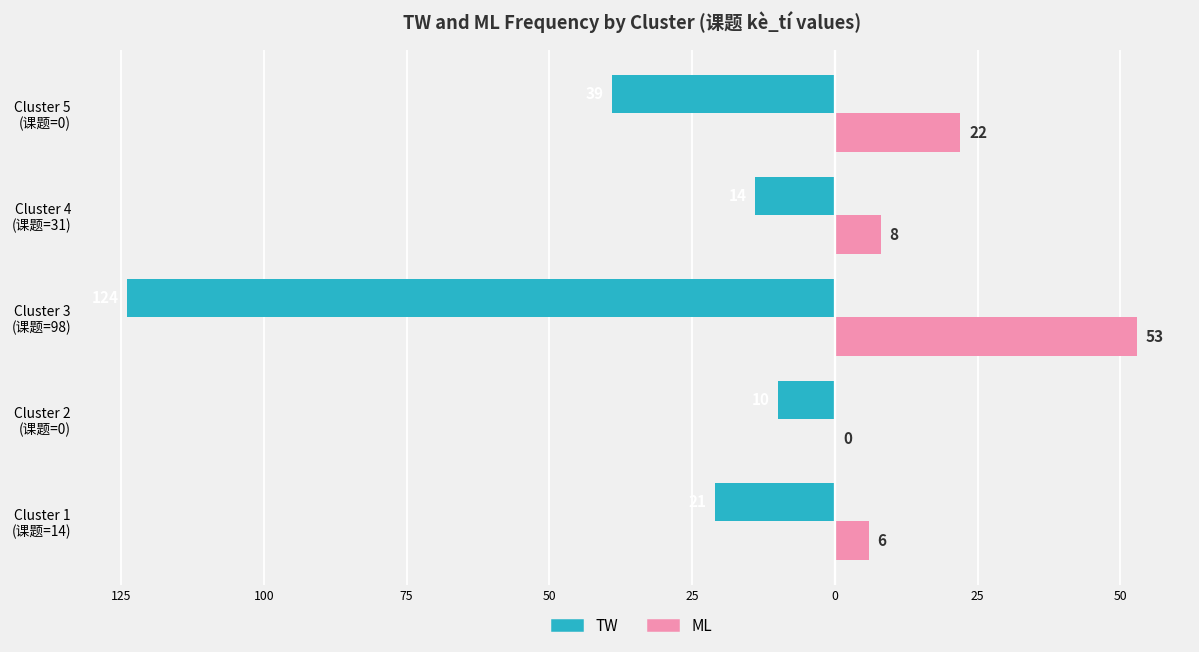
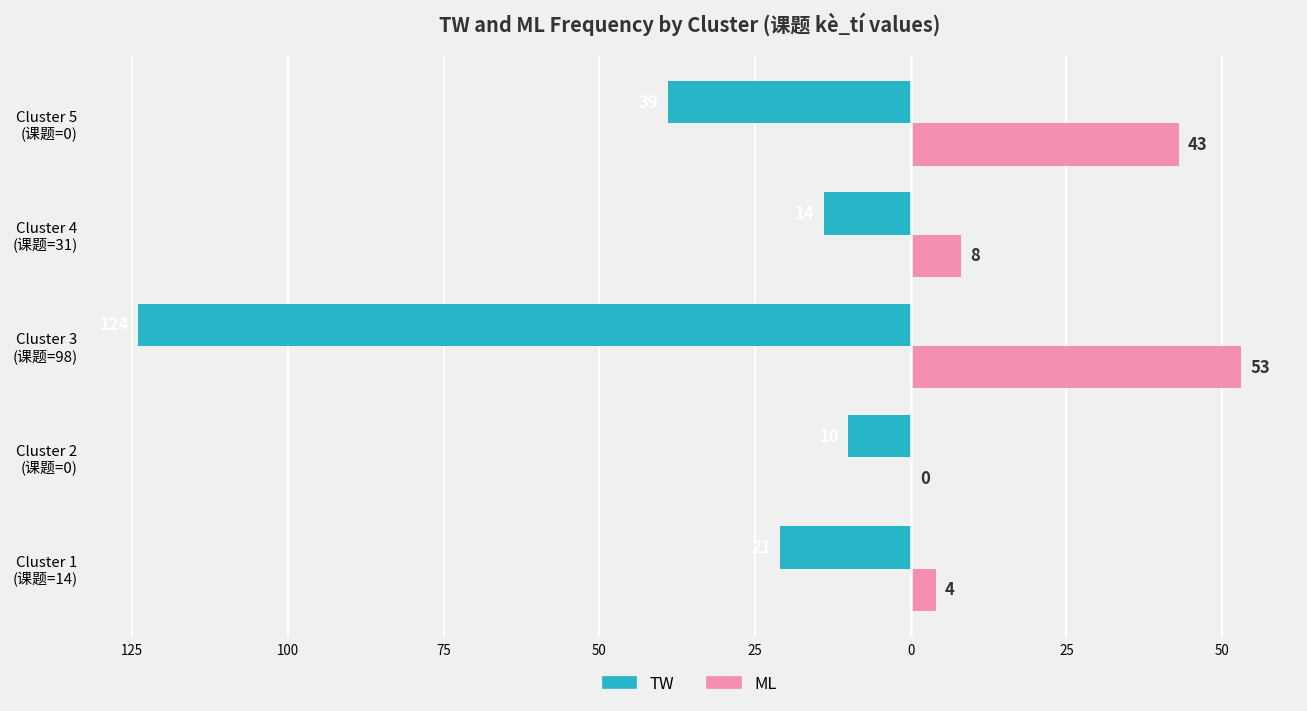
  {
    "ML": {
-     "Cluster 5 (课题=0)": 22,
+     "Cluster 5 (课题=0)": 43,
      "Cluster 4 (课题=31)": 8,
      "Cluster 3 (课题=98)": 53,
      "Cluster 2 (课题=0)": 0,
-     "Cluster 1 (课题=14)": 6
+     "Cluster 1 (课题=14)": 4
    }
  }
